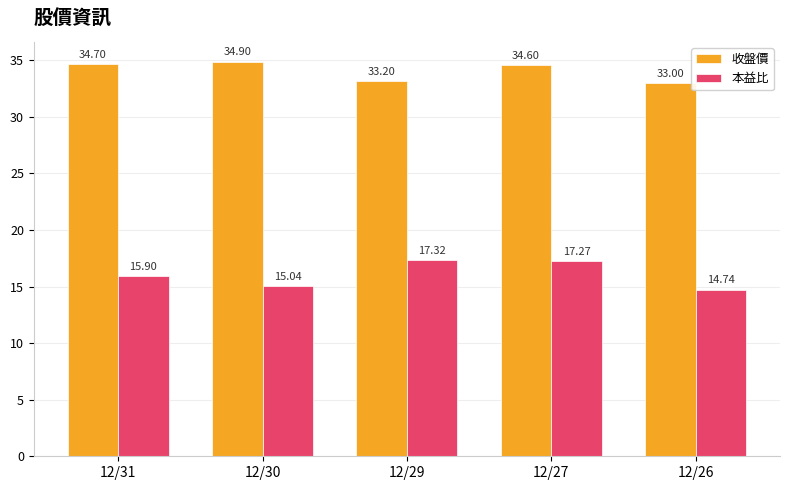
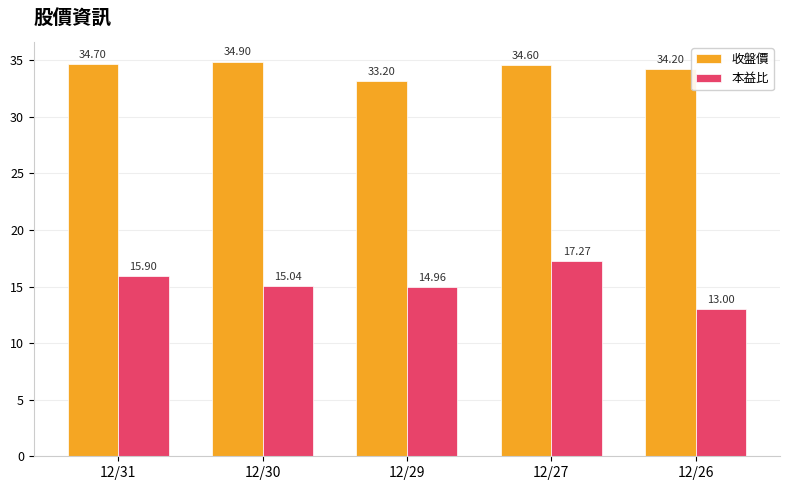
  {
    "收盤價": {
      "12/31": 34.70,
      "12/30": 34.90,
      "12/29": 33.20,
      "12/27": 34.60,
-     "12/26": 33.00
+     "12/26": 34.20
    },
    "本益比": {
      "12/31": 15.90,
      "12/30": 15.04,
-     "12/29": 17.32,
+     "12/29": 14.96,
      "12/27": 17.27,
-     "12/26": 14.74
+     "12/26": 13.00
    }
  }
